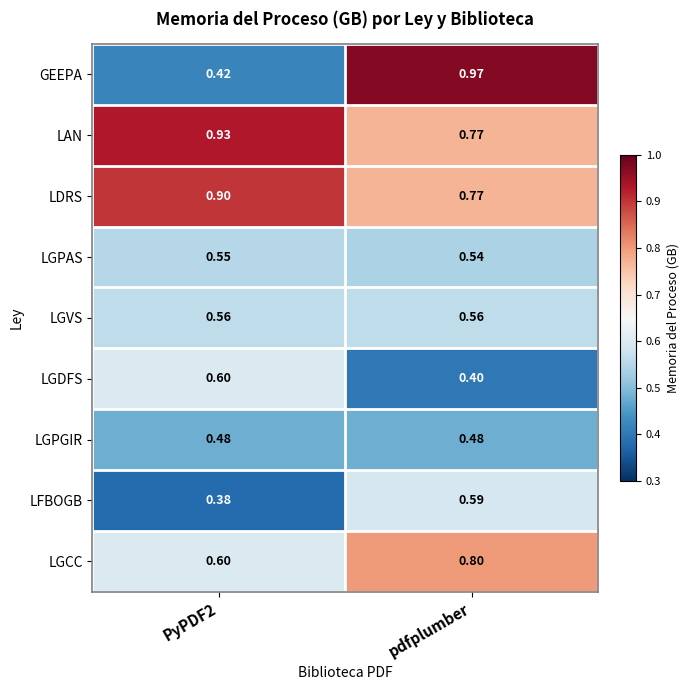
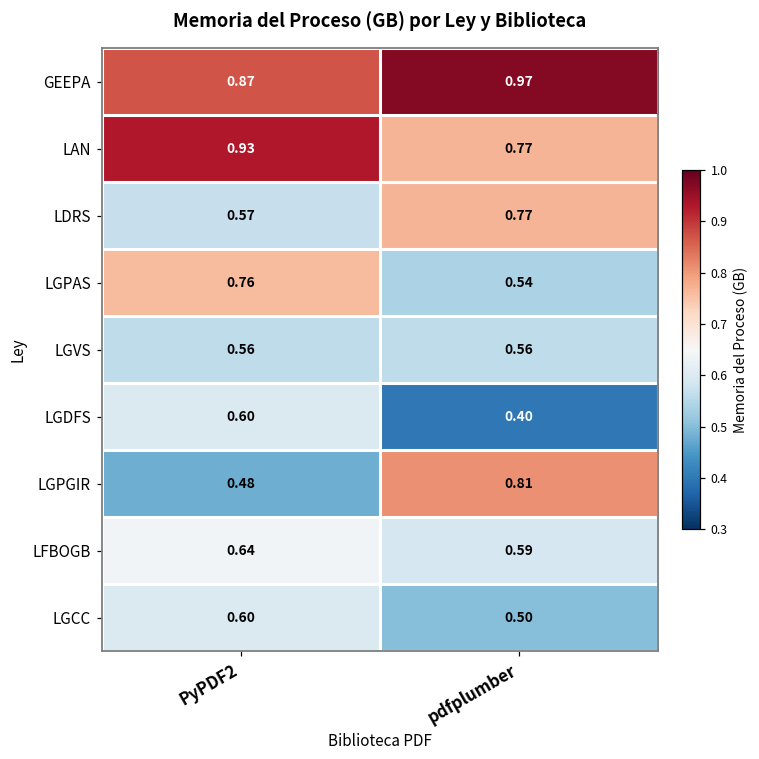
  {
    "GEEPA": {
-     "PyPDF2": 0.42,
+     "PyPDF2": 0.87,
      "pdfplumber": 0.97
    },
    "LAN": {
      "PyPDF2": 0.93,
      "pdfplumber": 0.77
    },
    "LDRS": {
-     "PyPDF2": 0.90,
+     "PyPDF2": 0.57,
      "pdfplumber": 0.77
    },
    "LGPAS": {
-     "PyPDF2": 0.55,
+     "PyPDF2": 0.76,
      "pdfplumber": 0.54
    },
    "LGVS": {
      "PyPDF2": 0.56,
      "pdfplumber": 0.56
    },
    "LGDFS": {
      "PyPDF2": 0.60,
      "pdfplumber": 0.40
    },
    "LGPGIR": {
      "PyPDF2": 0.48,
-     "pdfplumber": 0.48
+     "pdfplumber": 0.81
    },
    "LFBOGB": {
-     "PyPDF2": 0.38,
+     "PyPDF2": 0.64,
      "pdfplumber": 0.59
    },
    "LGCC": {
      "PyPDF2": 0.60,
-     "pdfplumber": 0.80
+     "pdfplumber": 0.50
    }
  }
